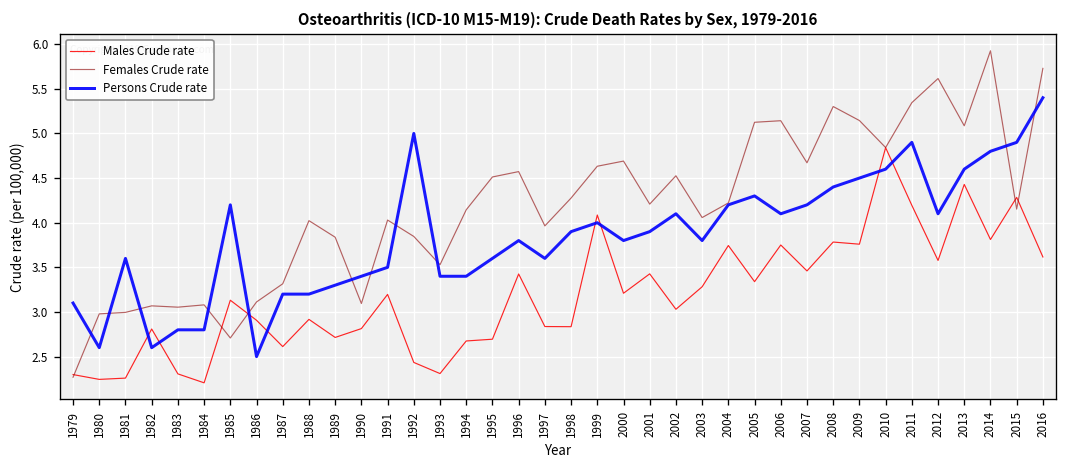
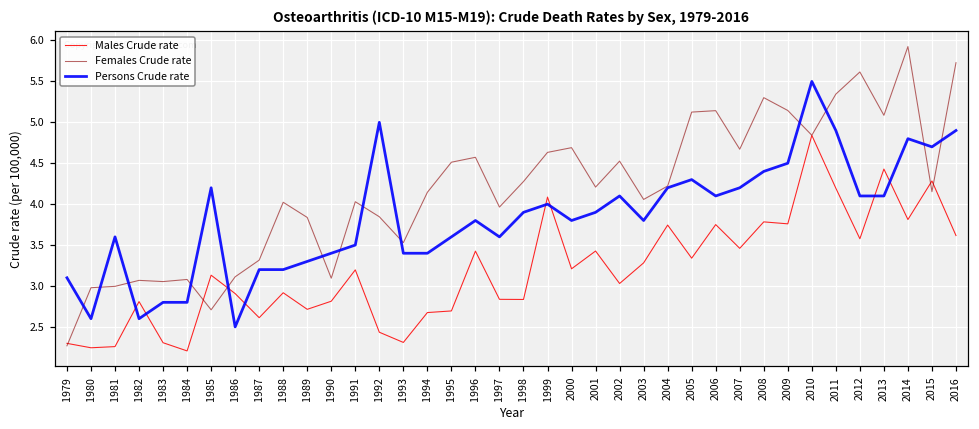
  {
    "Males Crude rate": {
      "1980": 2.2,
      "1981": 2.3,
      "1982": 2.8,
      "1983": 2.3,
      "1984": 2.2,
      "1985": 3.1,
      "1986": 2.9,
      "1987": 2.6,
      "1988": 2.9,
      "1989": 2.7,
      "1990": 2.8,
      "1991": 3.2,
      "1992": 2.4,
      "1993": 2.3,
      "1994": 2.7,
      "1995": 2.7,
      "1996": 3.4,
      "1997": 2.8,
      "1998": 2.8,
      "1999": 4.1,
      "2000": 3.2,
      "2001": 3.4,
      "2002": 3.0,
      "2003": 3.3,
      "2004": 3.7,
      "2005": 3.3,
      "2006": 3.8,
      "2007": 3.5,
      "2008": 3.8,
      "2009": 3.8,
      "2011": 4.2,
      "2012": 3.6,
      "2013": 4.4,
      "2014": 3.8,
      "2015": 4.3,
      "2016": 3.6
    },
    "Females Crude rate": {
      "1980": 3.0,
      "1981": 3.0,
      "1982": 3.1,
      "1983": 3.1,
      "1984": 3.1,
      "1985": 2.7,
      "1986": 3.1,
      "1987": 3.3,
      "1988": 4.0,
      "1989": 3.8,
      "1990": 3.1,
      "1991": 4.0,
      "1992": 3.8,
      "1993": 3.5,
      "1994": 4.1,
      "1995": 4.5,
      "1996": 4.6,
      "1997": 4.0,
      "1998": 4.3,
      "1999": 4.6,
      "2000": 4.7,
      "2001": 4.2,
      "2002": 4.5,
      "2003": 4.1,
      "2005": 5.1,
      "2006": 5.1,
      "2007": 4.7,
      "2008": 5.3,
      "2009": 5.1,
      "2011": 5.3,
      "2012": 5.6,
      "2013": 5.1,
      "2014": 5.9,
      "2015": 4.2,
      "2016": 5.7
    },
    "Persons Crude rate": {
      "1979": 3.1,
      "1980": 2.6,
      "1981": 3.6,
      "1982": 2.6,
      "1983": 2.8,
      "1984": 2.8,
      "1985": 4.2,
      "1986": 2.5,
      "1987": 3.2,
      "1988": 3.2,
      "1989": 3.3,
      "1990": 3.4,
      "1991": 3.5,
      "1992": 5.0,
      "1993": 3.4,
      "1994": 3.4,
      "1995": 3.6,
      "1996": 3.8,
      "1997": 3.6,
      "1998": 3.9,
      "1999": 4.0,
      "2000": 3.8,
      "2001": 3.9,
      "2002": 4.1,
      "2003": 3.8,
      "2005": 4.3,
      "2006": 4.1,
      "2007": 4.2,
      "2008": 4.4,
      "2009": 4.5,
-     "2010": 4.6,
+     "2010": 5.5,
      "2011": 4.9,
      "2012": 4.1,
-     "2013": 4.6,
+     "2013": 4.1,
      "2014": 4.8,
-     "2015": 4.9,
-     "2016": 5.4
+     "2015": 4.7,
+     "2016": 4.9
    }
  }
